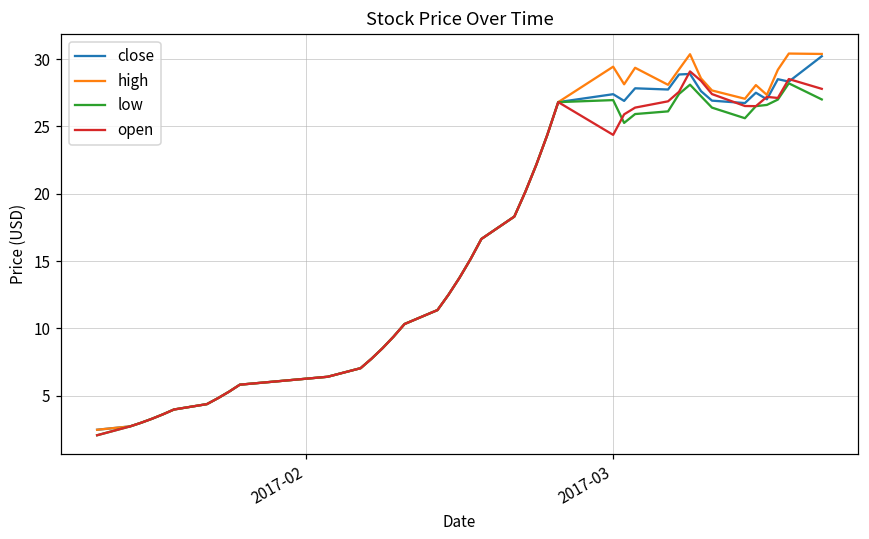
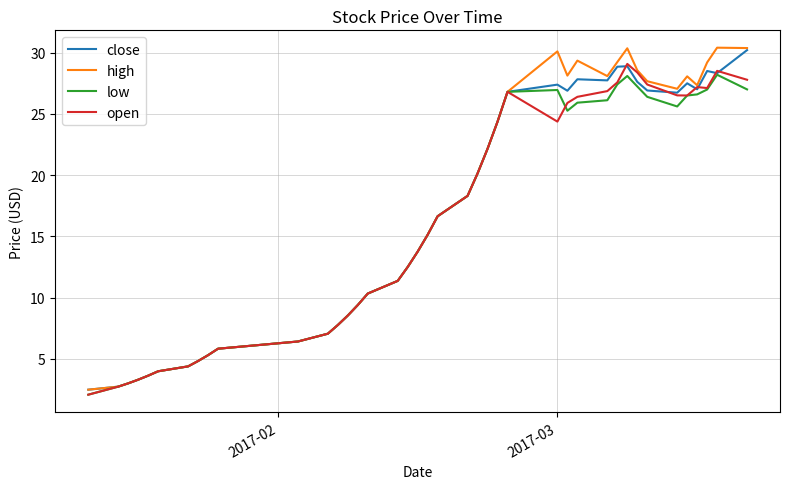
  {
    "close": {
      "2017-03": 27.4
    },
    "high": {
-     "2017-03": 29.4
+     "2017-03": 30.1
    },
    "low": {
      "2017-03": 27.0
    },
    "open": {
      "2017-03": 24.4
    }
  }
